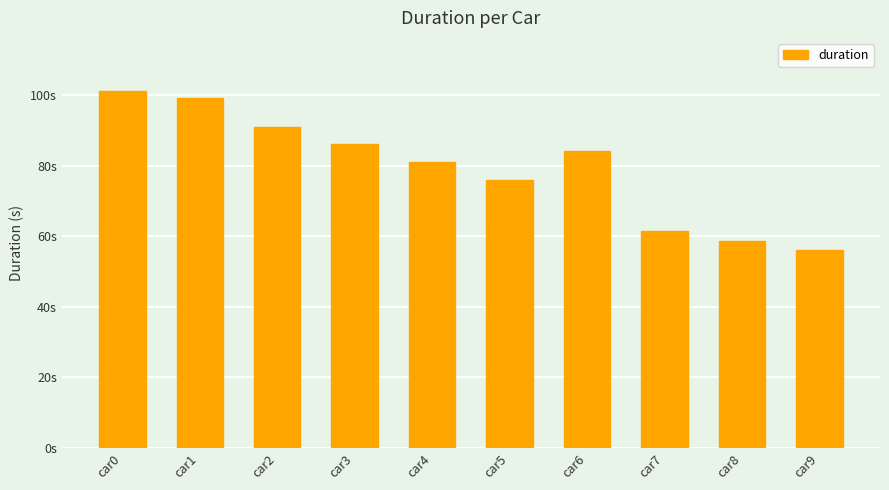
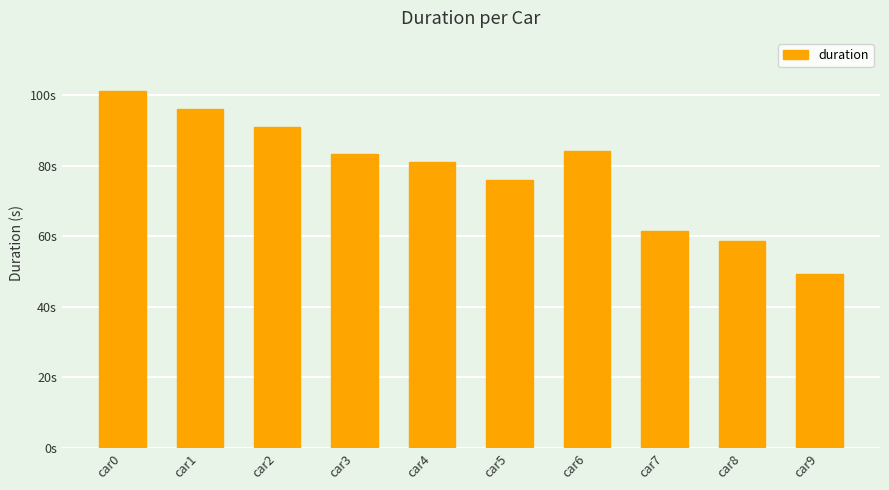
  {
    "car0": "101s",
-   "car1": "99s",
+   "car1": "96s",
    "car2": "91s",
-   "car3": "86s",
+   "car3": "83s",
    "car4": "81s",
    "car5": "76s",
    "car6": "84s",
    "car7": "62s",
    "car8": "59s",
-   "car9": "56s"
+   "car9": "49s"
  }
